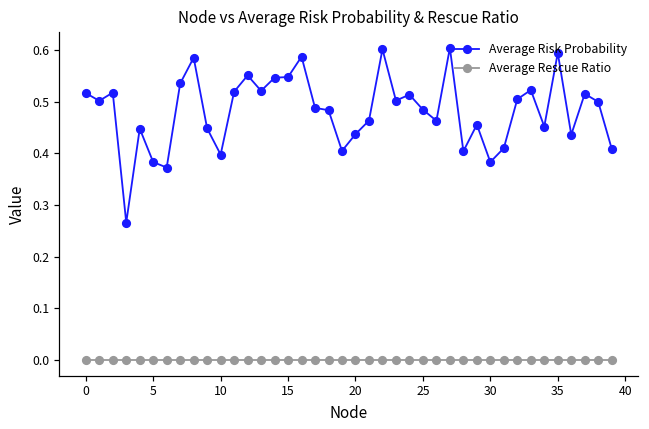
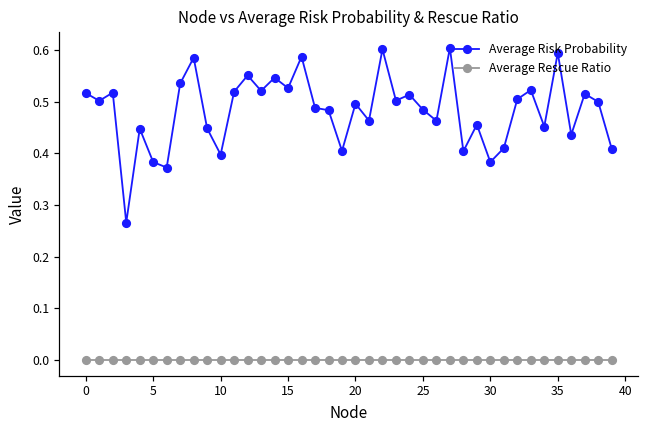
  {
    "Average Risk Probability": {
      "0": 0.52,
      "5": 0.38,
      "10": 0.40,
-     "15": 0.55,
-     "20": 0.44,
+     "15": 0.53,
+     "20": 0.50,
      "25": 0.48,
      "30": 0.38,
      "35": 0.59
    },
    "Average Rescue Ratio": {
      "0": 0.00,
      "5": 0.00,
      "10": 0.00,
      "15": 0.00,
      "20": 0.00,
      "25": 0.00,
      "30": 0.00,
      "35": 0.00
    }
  }
